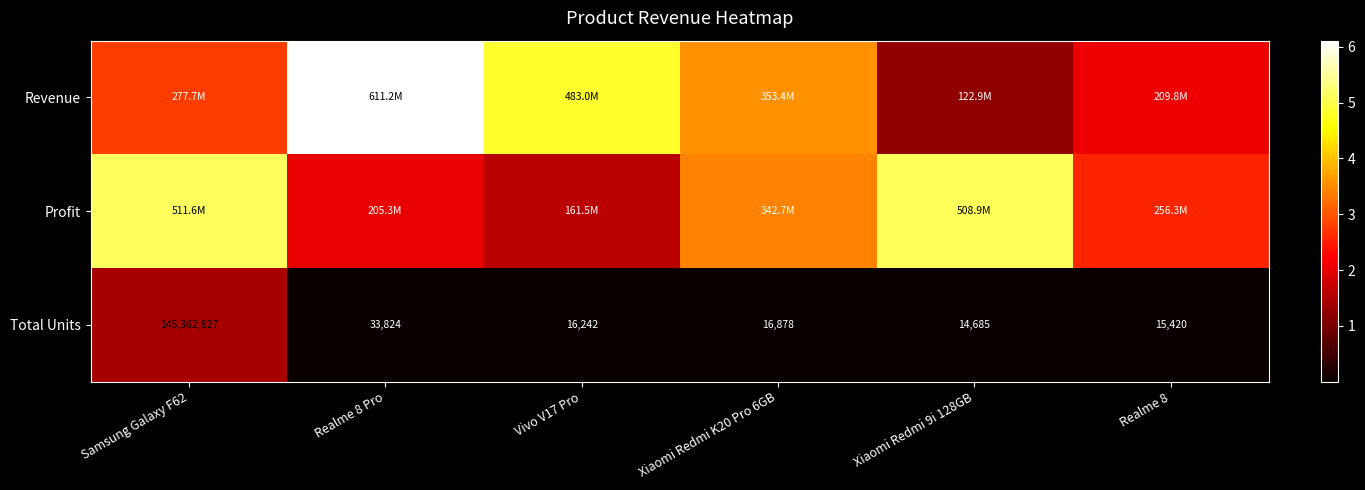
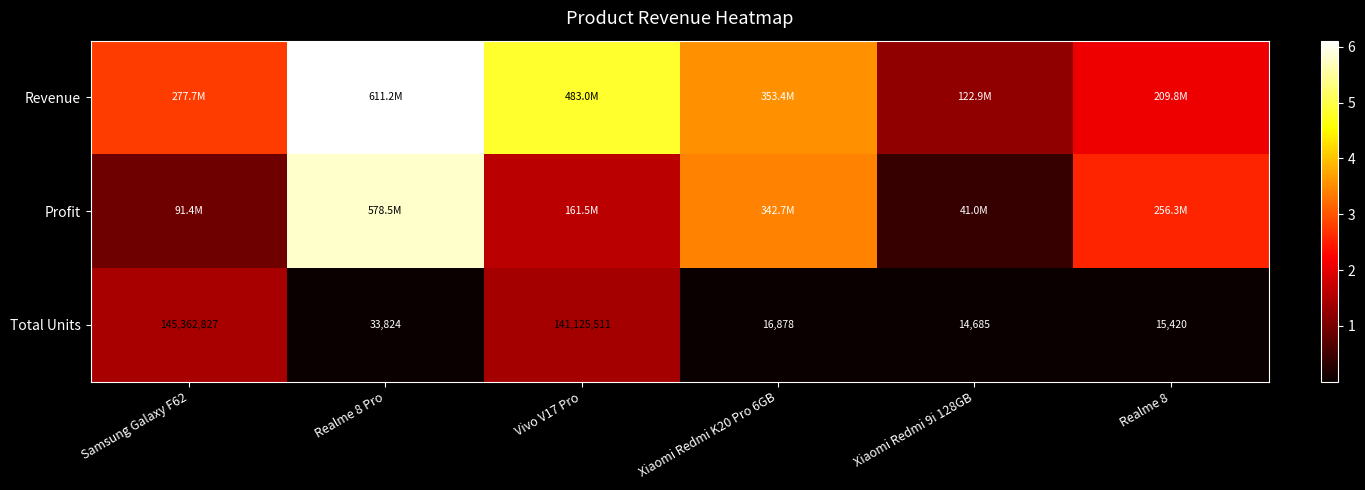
  {
    "Revenue": {
      "Samsung Galaxy F62": "277.7M",
      "Realme 8 Pro": "611.2M",
      "Vivo V17 Pro": "483.0M",
      "Xiaomi Redmi K20 Pro 6GB": "353.4M",
      "Xiaomi Redmi 9i 128GB": "122.9M",
      "Realme 8": "209.8M"
    },
    "Profit": {
-     "Samsung Galaxy F62": "511.6M",
-     "Realme 8 Pro": "205.3M",
+     "Samsung Galaxy F62": "91.4M",
+     "Realme 8 Pro": "578.5M",
      "Vivo V17 Pro": "161.5M",
      "Xiaomi Redmi K20 Pro 6GB": "342.7M",
-     "Xiaomi Redmi 9i 128GB": "508.9M",
+     "Xiaomi Redmi 9i 128GB": "41.0M",
      "Realme 8": "256.3M"
    },
    "Total Units": {
      "Samsung Galaxy F62": "145,362,827",
      "Realme 8 Pro": "33,824",
-     "Vivo V17 Pro": "16,242",
+     "Vivo V17 Pro": "141,125,511",
      "Xiaomi Redmi K20 Pro 6GB": "16,878",
      "Xiaomi Redmi 9i 128GB": "14,685",
      "Realme 8": "15,420"
    }
  }
